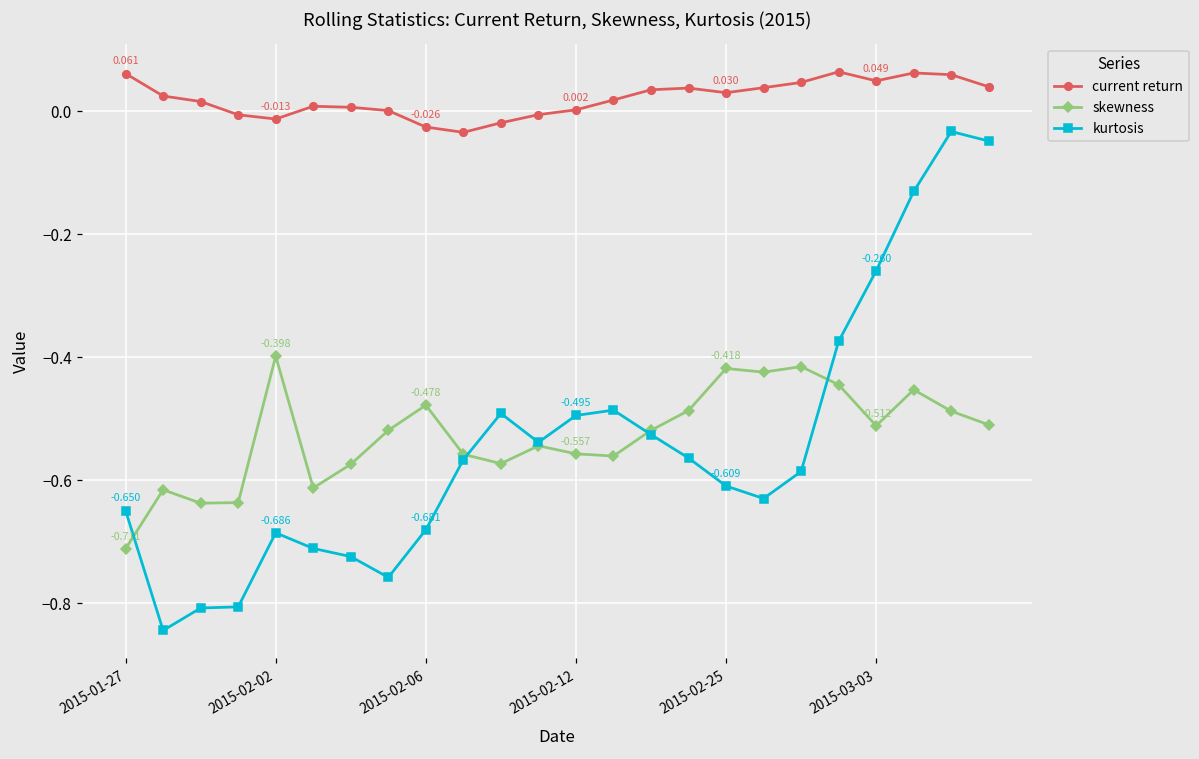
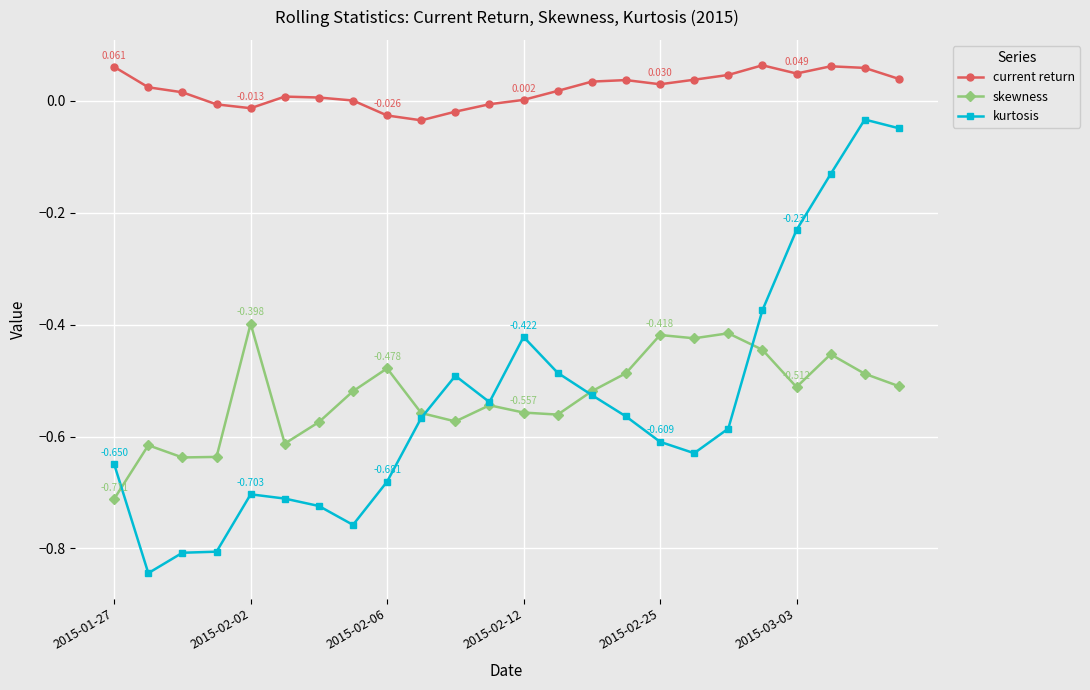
  {
    "current return": {
      "2015-01-27": 0.061,
      "2015-02-02": -0.013,
      "2015-02-06": -0.026,
      "2015-02-12": 0.002,
      "2015-02-25": 0.030,
      "2015-03-03": 0.049
    },
    "skewness": {
      "2015-01-27": -0.711,
      "2015-02-02": -0.398,
      "2015-02-06": -0.478,
      "2015-02-12": -0.557,
      "2015-02-25": -0.418,
      "2015-03-03": -0.512
    },
    "kurtosis": {
      "2015-01-27": -0.650,
-     "2015-02-02": -0.686,
+     "2015-02-02": -0.703,
      "2015-02-06": -0.681,
-     "2015-02-12": -0.495,
+     "2015-02-12": -0.422,
      "2015-02-25": -0.609,
-     "2015-03-03": -0.260
+     "2015-03-03": -0.231
    }
  }
